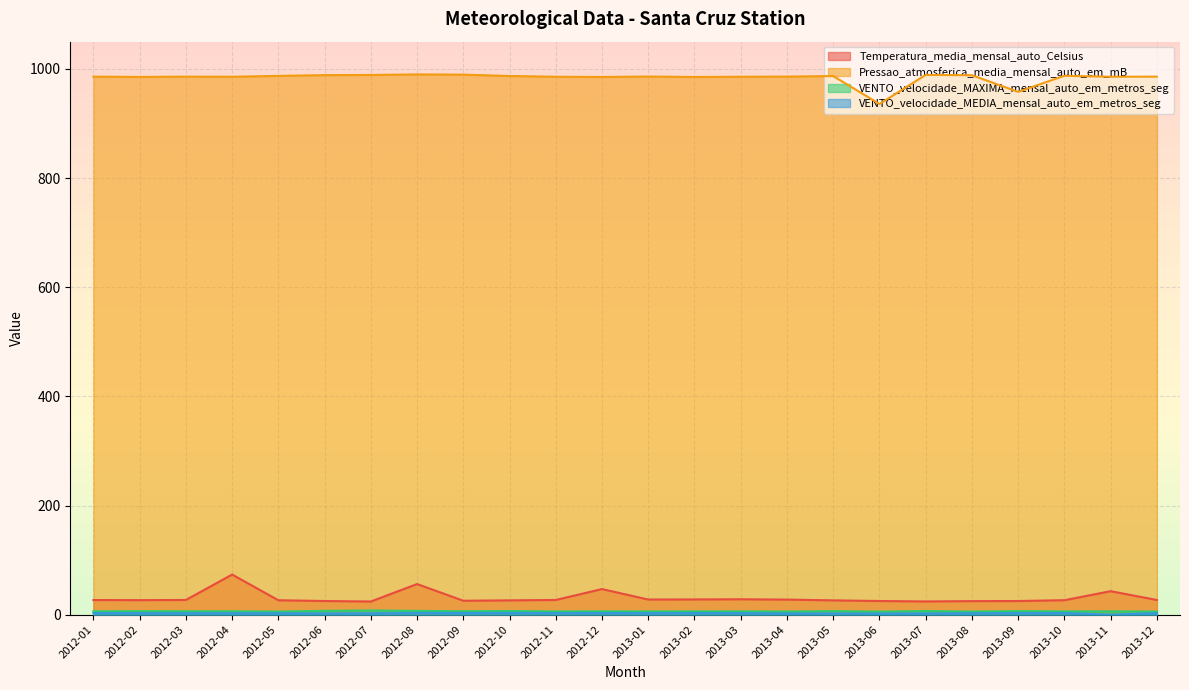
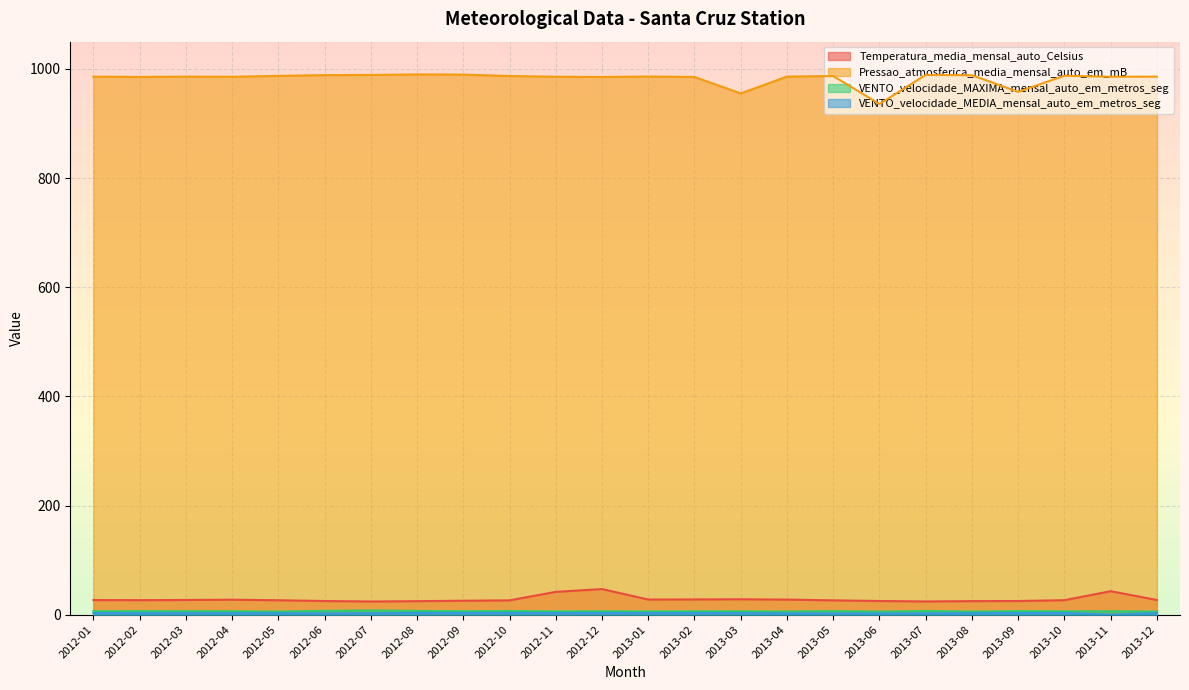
  {
    "Temperatura_media_mensal_auto_Celsius": {
      "2012-01": 30,
      "2012-02": 30,
      "2012-03": 30,
-     "2012-04": 70,
+     "2012-04": 30,
      "2012-05": 30,
      "2012-06": 30,
      "2012-07": 20,
-     "2012-08": 60,
+     "2012-08": 20,
      "2012-09": 30,
      "2012-10": 30,
-     "2012-11": 30,
+     "2012-11": 40,
      "2012-12": 50,
      "2013-01": 30,
      "2013-02": 30,
      "2013-03": 30,
      "2013-04": 30,
      "2013-05": 30,
      "2013-06": 30,
      "2013-07": 20,
      "2013-08": 20,
      "2013-09": 30,
      "2013-10": 30,
      "2013-11": 40,
      "2013-12": 30
    },
    "Pressao_atmosferica_media_mensal_auto_em_mB": {
      "2012-01": 990,
      "2012-02": 990,
      "2012-03": 990,
      "2012-04": 990,
      "2012-05": 990,
      "2012-06": 990,
      "2012-07": 990,
      "2012-08": 990,
      "2012-09": 990,
      "2012-10": 990,
      "2012-11": 990,
      "2012-12": 990,
      "2013-01": 990,
      "2013-02": 990,
-     "2013-03": 990,
+     "2013-03": 960,
      "2013-04": 990
    },
    "VENTO_velocidade_MAXIMA_mensal_auto_em_metros_seg": {
      "2012-06": 10,
      "2012-07": 10,
      "2013-11": 10
    },
    "VENTO_velocidade_MEDIA_mensal_auto_em_metros_seg": {
      "2012-06": 0,
      "2012-07": 0,
      "2013-11": 0
    }
  }
